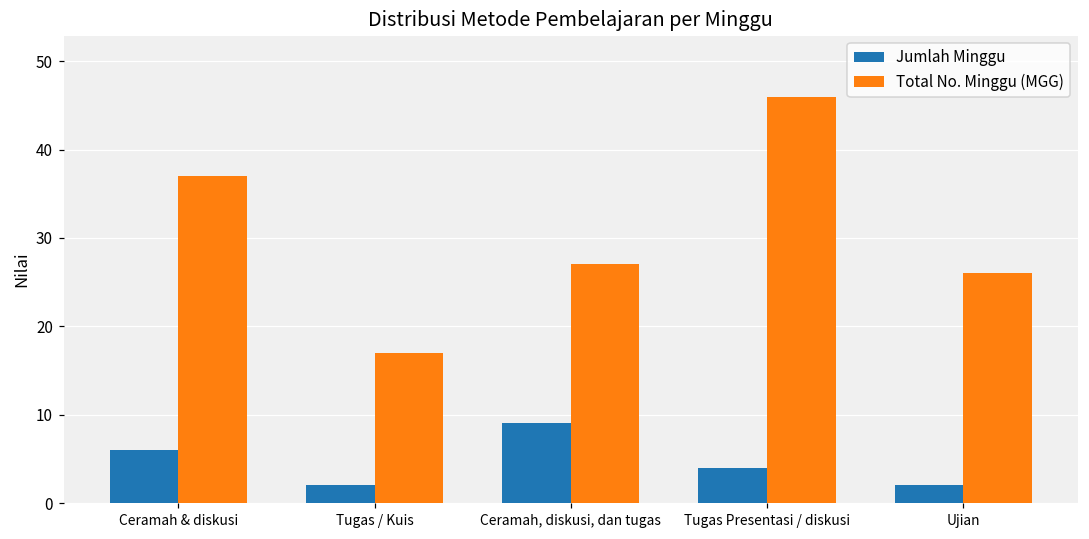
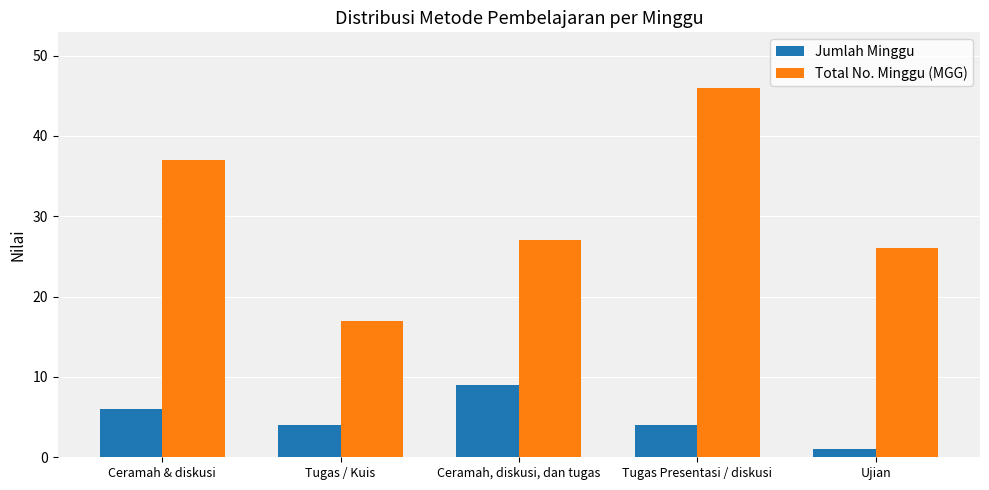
  {
    "Jumlah Minggu": {
      "Ceramah & diskusi": 6,
-     "Tugas / Kuis": 2,
+     "Tugas / Kuis": 4,
      "Ceramah, diskusi, dan tugas": 9,
      "Tugas Presentasi / diskusi": 4,
-     "Ujian": 2
+     "Ujian": 1
    },
    "Total No. Minggu (MGG)": {
      "Ceramah & diskusi": 37,
      "Tugas / Kuis": 17,
      "Ceramah, diskusi, dan tugas": 27,
      "Tugas Presentasi / diskusi": 46,
      "Ujian": 26
    }
  }
